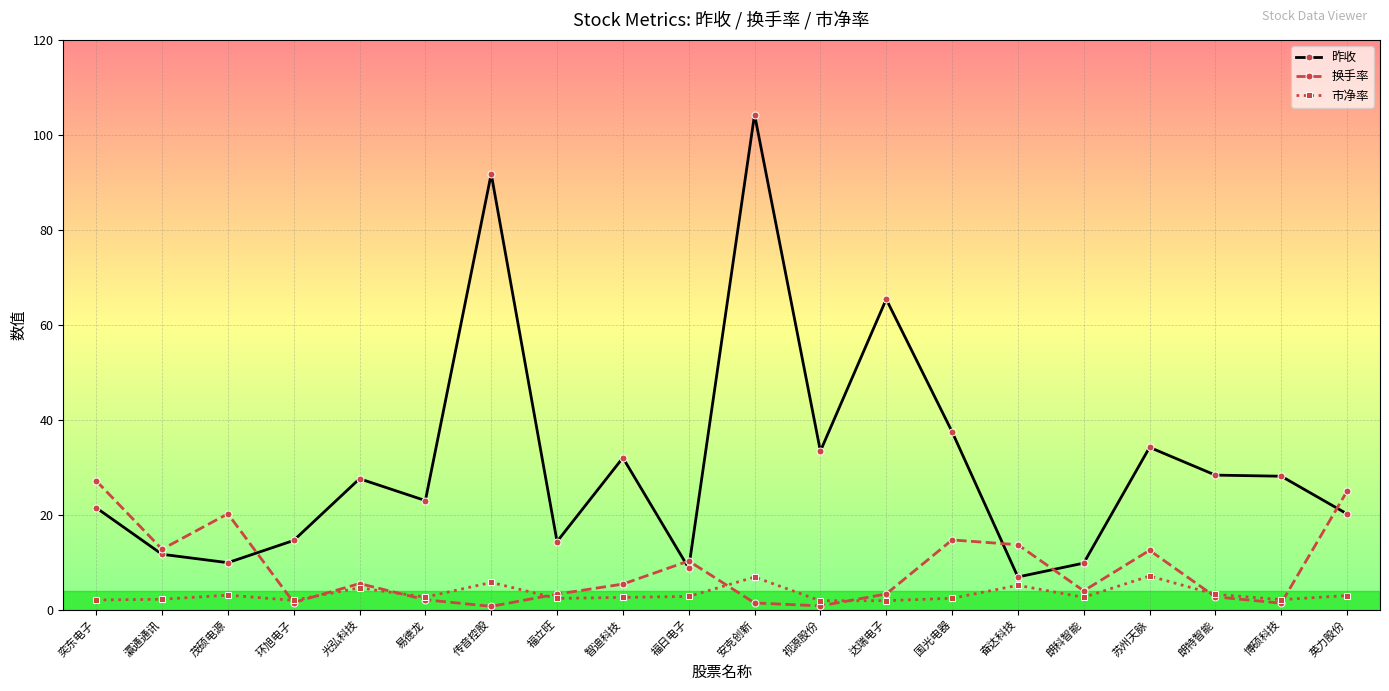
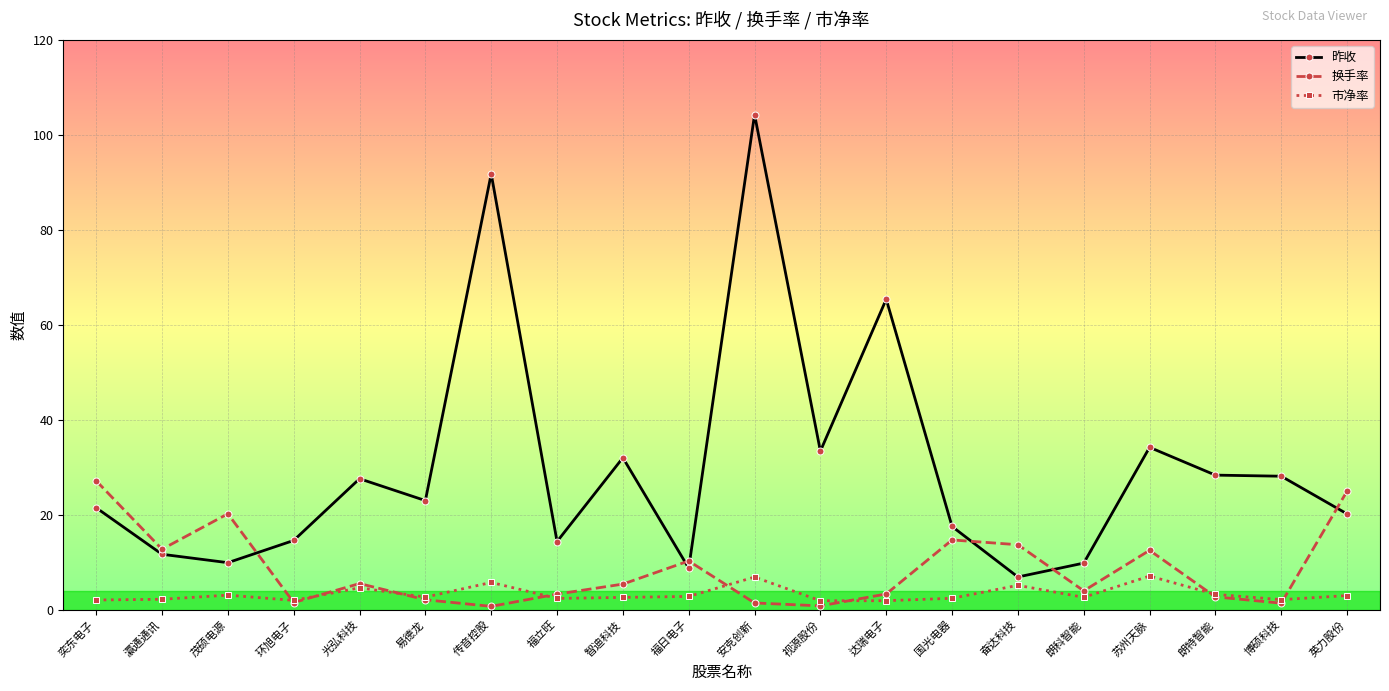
  {
    "昨收": {
      "奕东电子": 21,
      "瀛通通讯": 12,
      "茂硕电源": 10,
      "环旭电子": 15,
      "光弘科技": 28,
      "易德龙": 23,
      "传音控股": 92,
      "福立旺": 14,
      "智迪科技": 32,
      "福日电子": 9,
      "安克创新": 104,
      "视源股份": 33,
      "达瑞电子": 65,
-     "国光电器": 37,
+     "国光电器": 18,
      "奋达科技": 7,
      "朗科智能": 10,
      "苏州天脉": 34,
      "朗特智能": 28,
      "博硕科技": 28,
      "英力股份": 20
    }
  }
